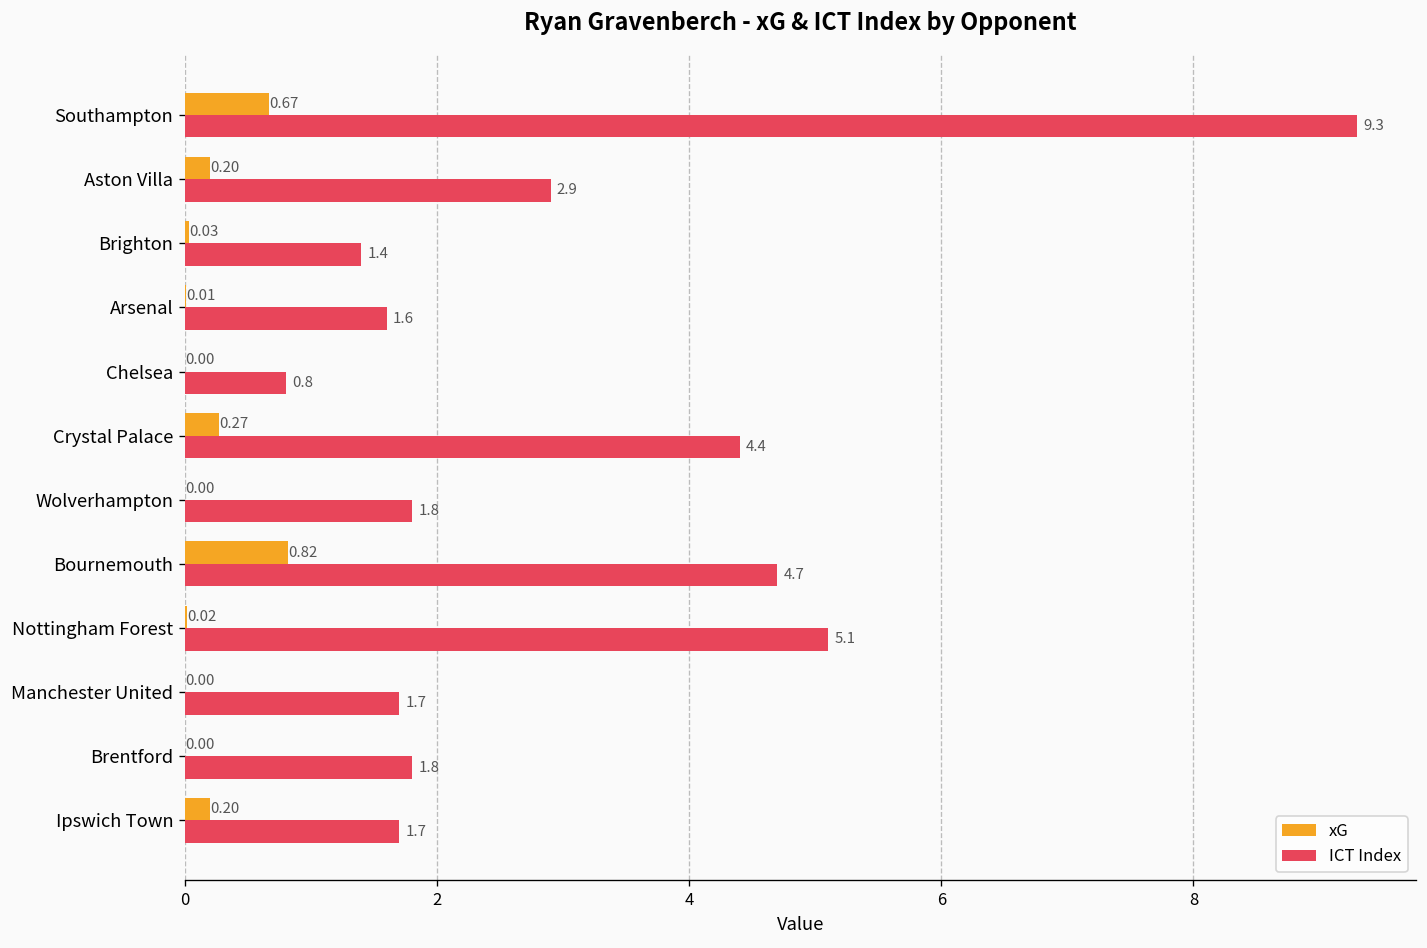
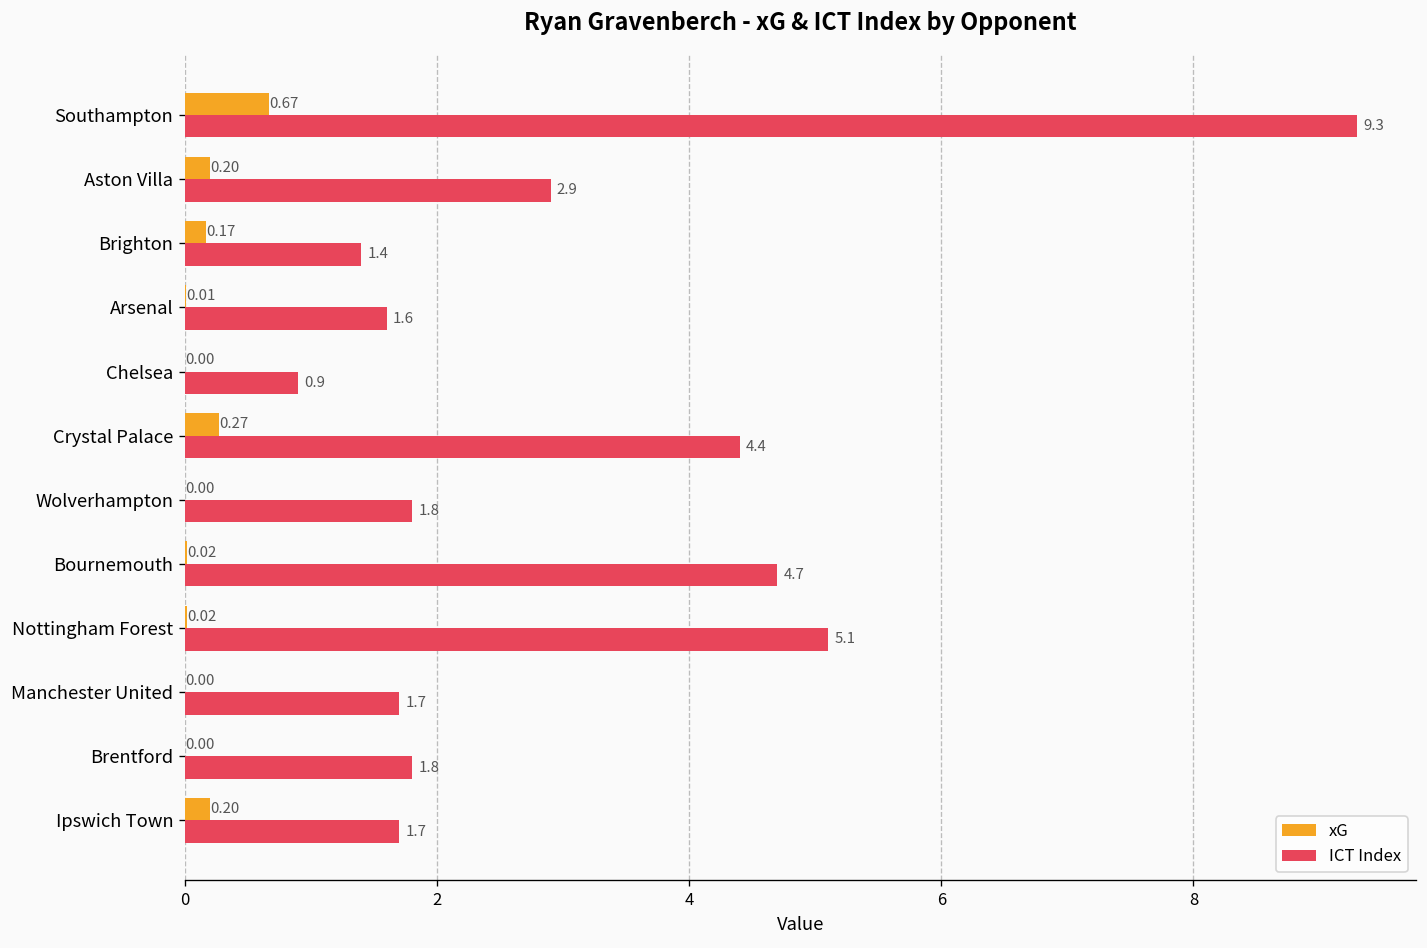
  {
    "xG": {
      "Southampton": 0.67,
      "Aston Villa": 0.20,
-     "Brighton": 0.03,
+     "Brighton": 0.17,
      "Arsenal": 0.01,
      "Chelsea": 0.00,
      "Crystal Palace": 0.27,
      "Wolverhampton": 0.00,
-     "Bournemouth": 0.82,
+     "Bournemouth": 0.02,
      "Nottingham Forest": 0.02,
      "Manchester United": 0.00,
      "Brentford": 0.00,
      "Ipswich Town": 0.20
    },
    "ICT Index": {
      "Southampton": 9.3,
      "Aston Villa": 2.9,
      "Brighton": 1.4,
      "Arsenal": 1.6,
-     "Chelsea": 0.8,
+     "Chelsea": 0.9,
      "Crystal Palace": 4.4,
      "Wolverhampton": 1.8,
      "Bournemouth": 4.7,
      "Nottingham Forest": 5.1,
      "Manchester United": 1.7,
      "Brentford": 1.8,
      "Ipswich Town": 1.7
    }
  }
